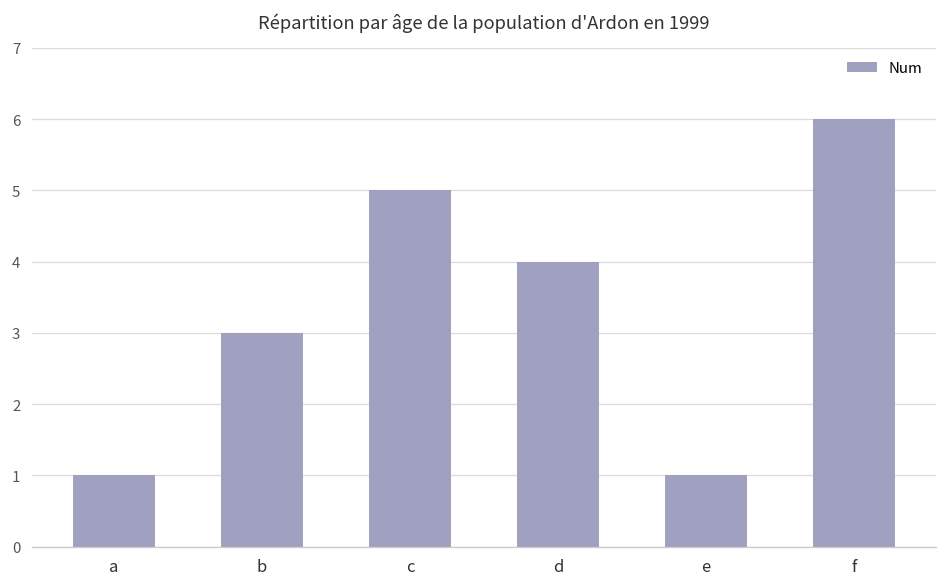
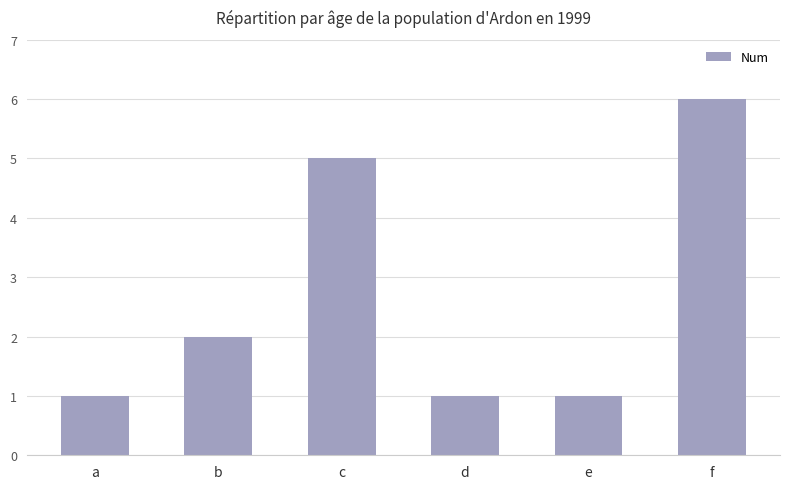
  {
    "a": 1,
-   "b": 3,
+   "b": 2,
    "c": 5,
-   "d": 4,
+   "d": 1,
    "e": 1,
    "f": 6
  }
